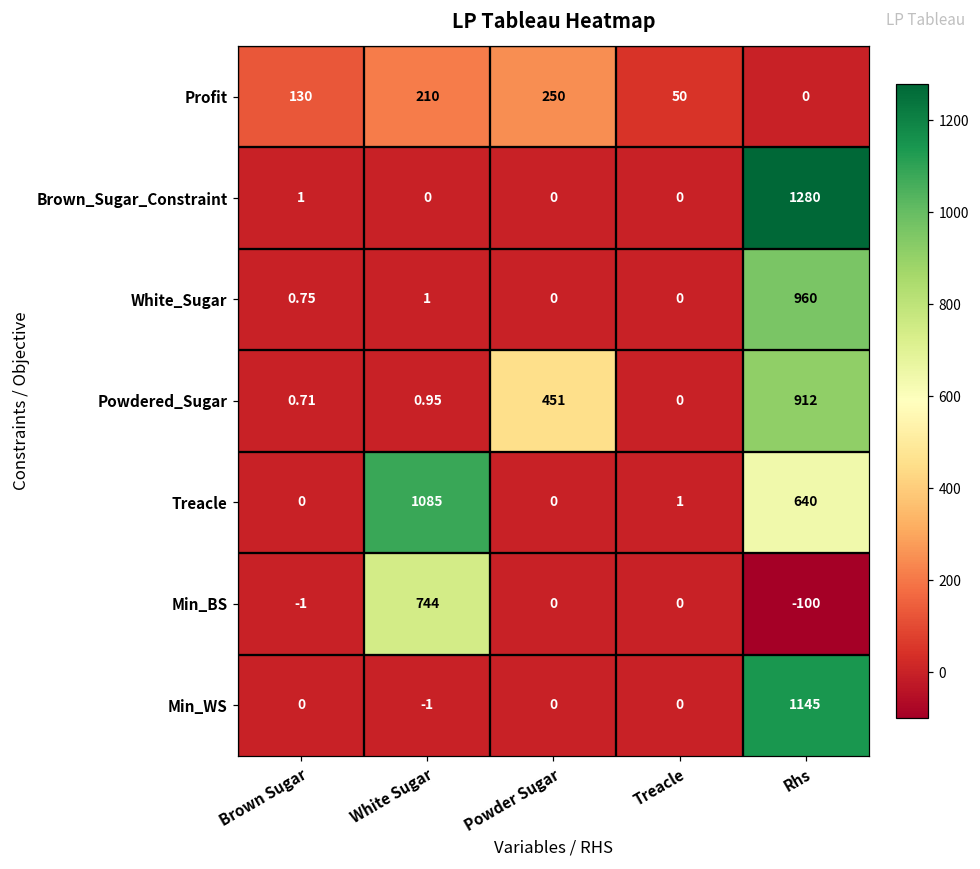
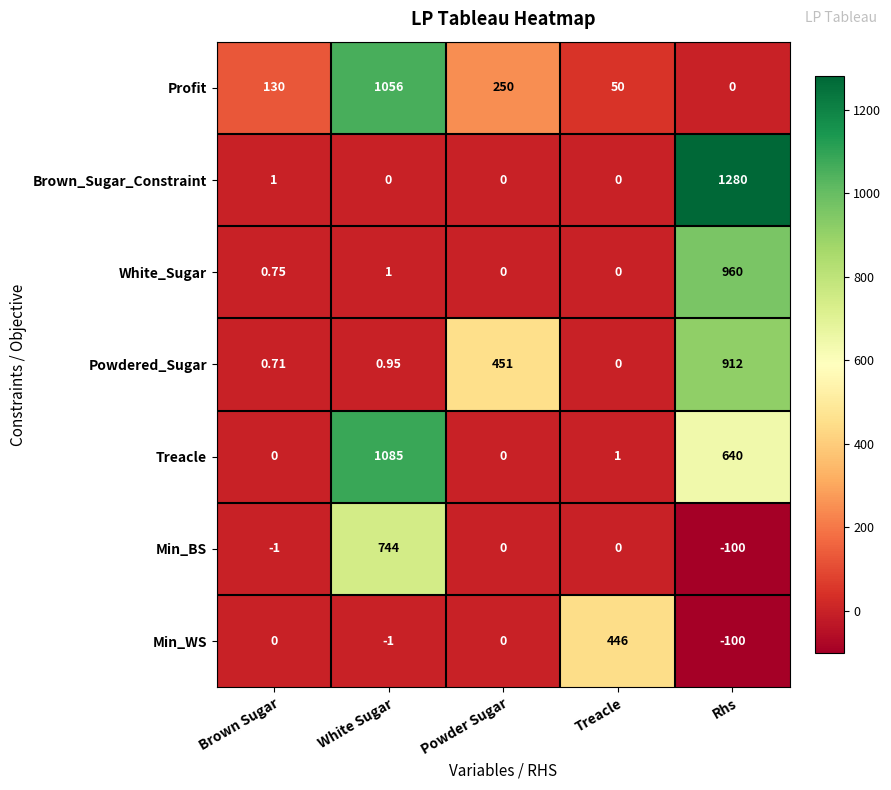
  {
    "Profit": {
      "Brown Sugar": 130,
-     "White Sugar": 210,
+     "White Sugar": 1056,
      "Powder Sugar": 250,
      "Treacle": 50,
      "Rhs": 0
    },
    "Brown_Sugar_Constraint": {
      "Brown Sugar": 1,
      "White Sugar": 0,
      "Powder Sugar": 0,
      "Treacle": 0,
      "Rhs": 1280
    },
    "White_Sugar": {
      "Brown Sugar": 0.75,
      "White Sugar": 1,
      "Powder Sugar": 0,
      "Treacle": 0,
      "Rhs": 960
    },
    "Powdered_Sugar": {
      "Brown Sugar": 0.71,
      "White Sugar": 0.95,
      "Powder Sugar": 451,
      "Treacle": 0,
      "Rhs": 912
    },
    "Treacle": {
      "Brown Sugar": 0,
      "White Sugar": 1085,
      "Powder Sugar": 0,
      "Treacle": 1,
      "Rhs": 640
    },
    "Min_BS": {
      "Brown Sugar": -1,
      "White Sugar": 744,
      "Powder Sugar": 0,
      "Treacle": 0,
      "Rhs": -100
    },
    "Min_WS": {
      "Brown Sugar": 0,
      "White Sugar": -1,
      "Powder Sugar": 0,
-     "Treacle": 0,
-     "Rhs": 1145
+     "Treacle": 446,
+     "Rhs": -100
    }
  }
